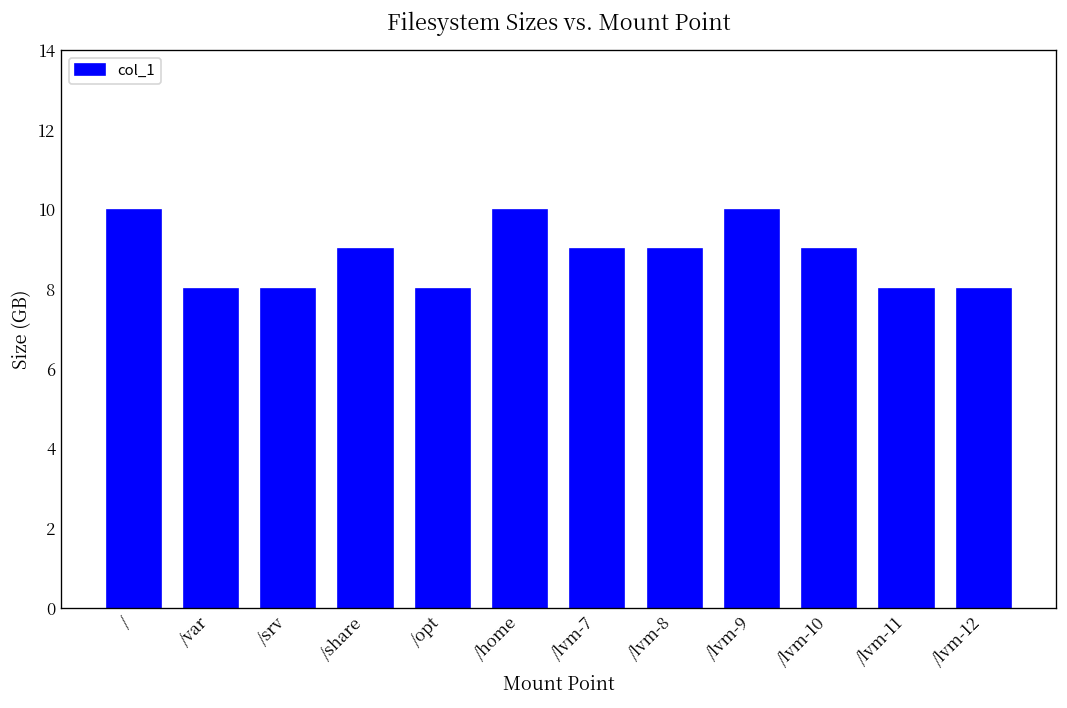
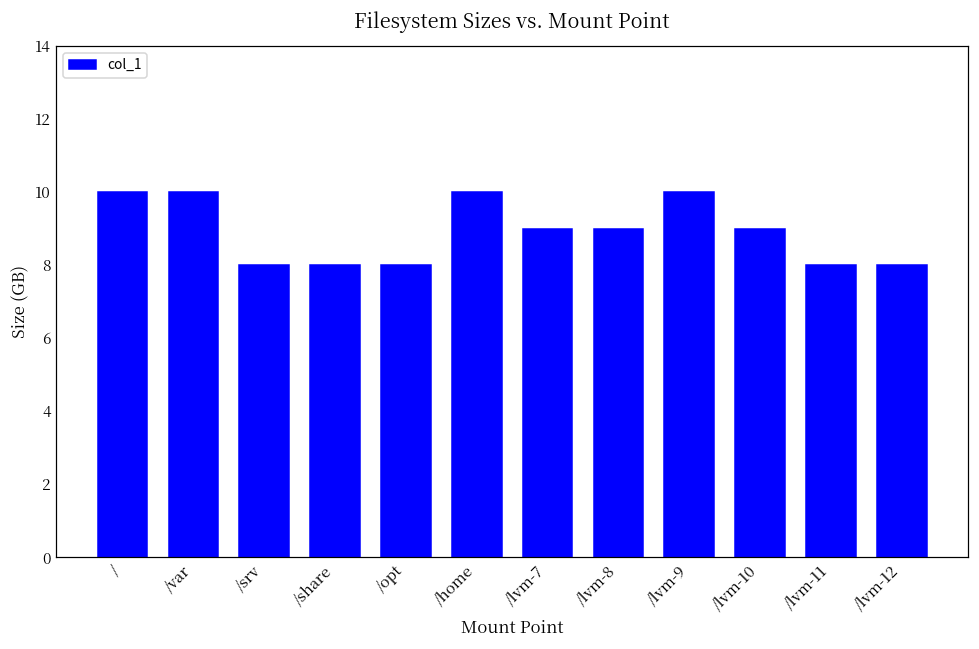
  {
    "/": 10,
-   "/var": 8,
+   "/var": 10,
    "/srv": 8,
-   "/share": 9,
+   "/share": 8,
    "/opt": 8,
    "/home": 10,
    "/lvm-7": 9,
    "/lvm-8": 9,
    "/lvm-9": 10,
    "/lvm-10": 9,
    "/lvm-11": 8,
    "/lvm-12": 8
  }
